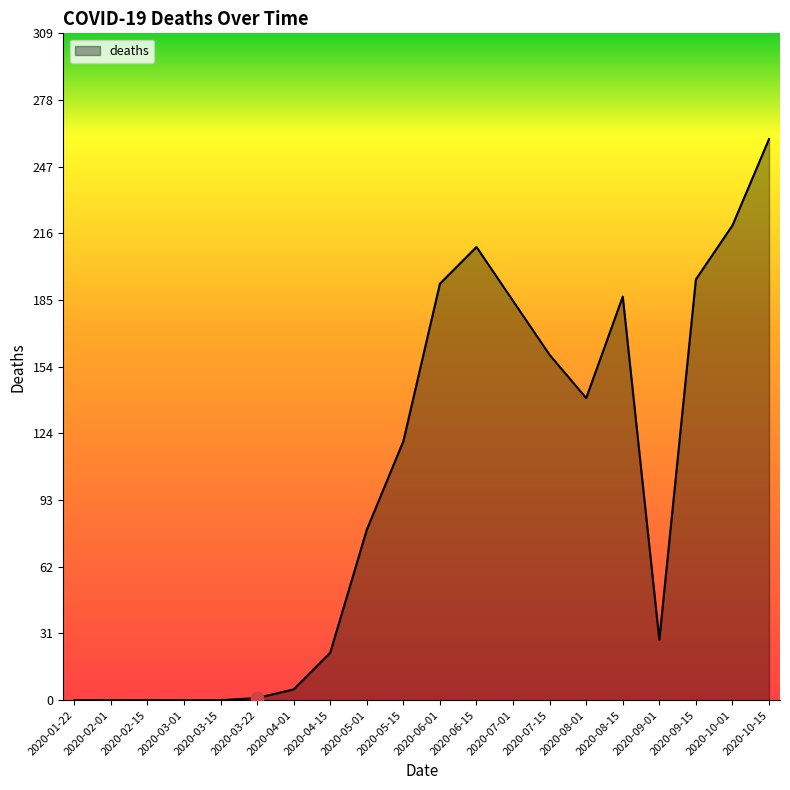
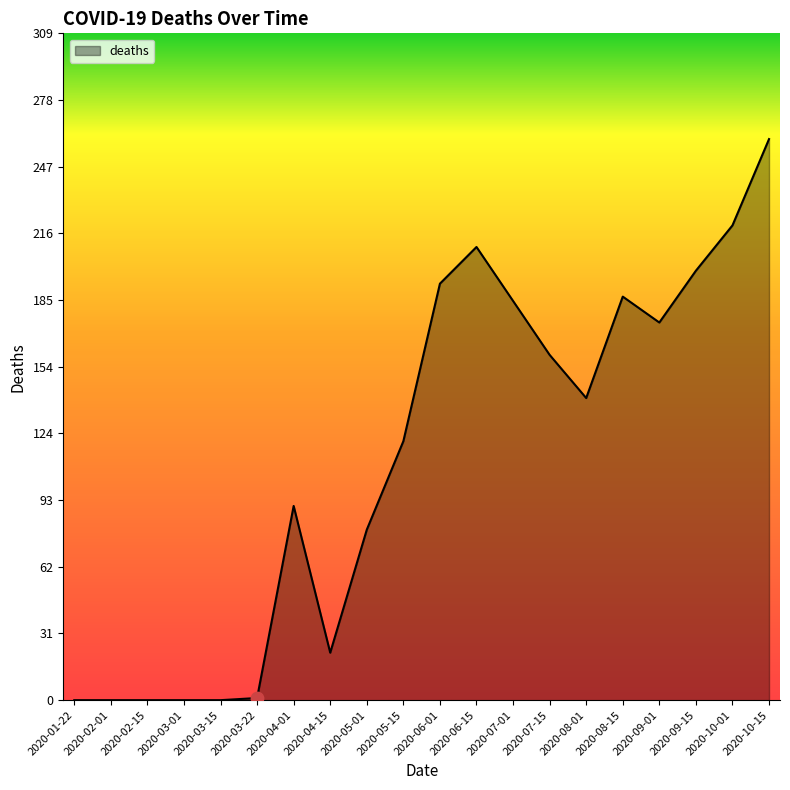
  {
    "deaths": {
      "2020-01-22": 0,
      "2020-02-01": 0,
      "2020-02-15": 0,
      "2020-03-01": 0,
      "2020-03-15": 0,
-     "2020-04-01": 5,
+     "2020-04-01": 90,
      "2020-04-15": 22,
      "2020-05-01": 79,
      "2020-05-15": 120,
      "2020-06-01": 193,
      "2020-06-15": 210,
      "2020-07-01": 185,
      "2020-07-15": 160,
      "2020-08-01": 140,
      "2020-08-15": 187,
-     "2020-09-01": 28,
-     "2020-09-15": 195,
+     "2020-09-01": 175,
+     "2020-09-15": 199,
      "2020-10-01": 220,
      "2020-10-15": 260
    }
  }
